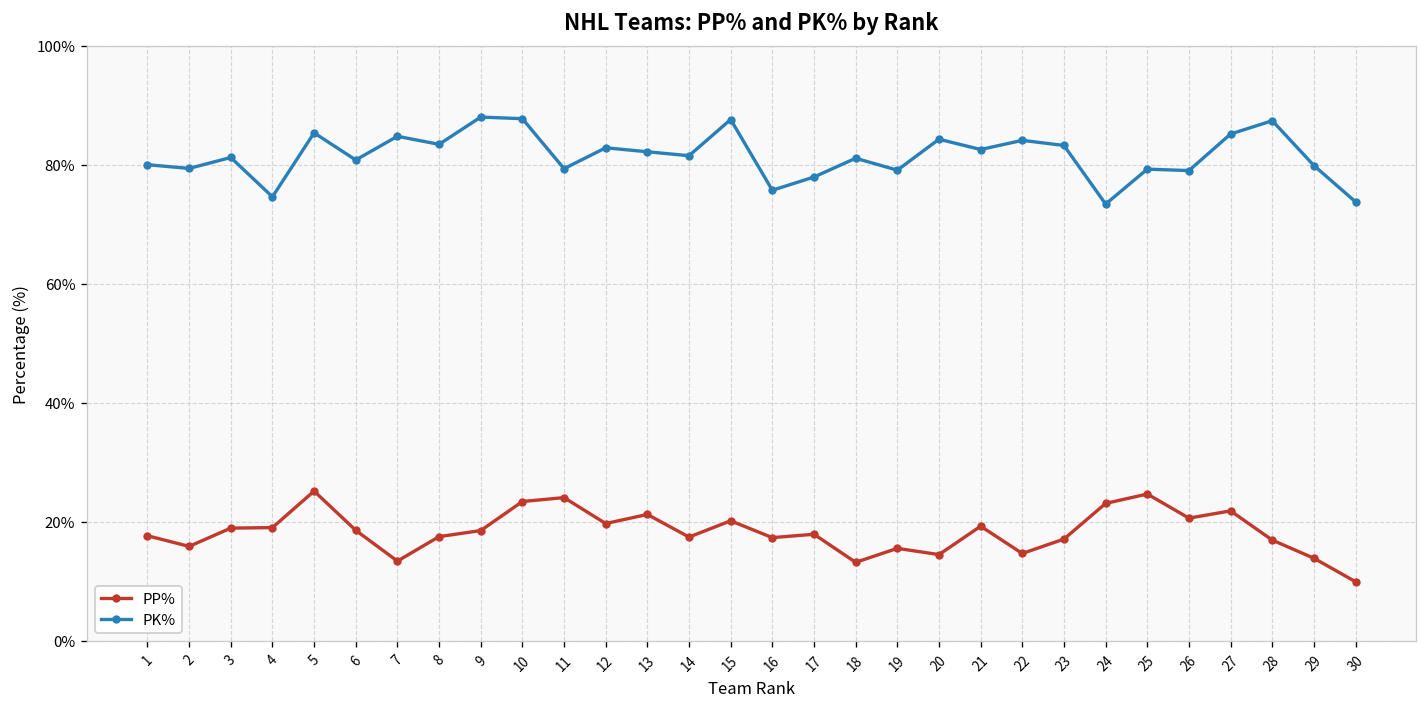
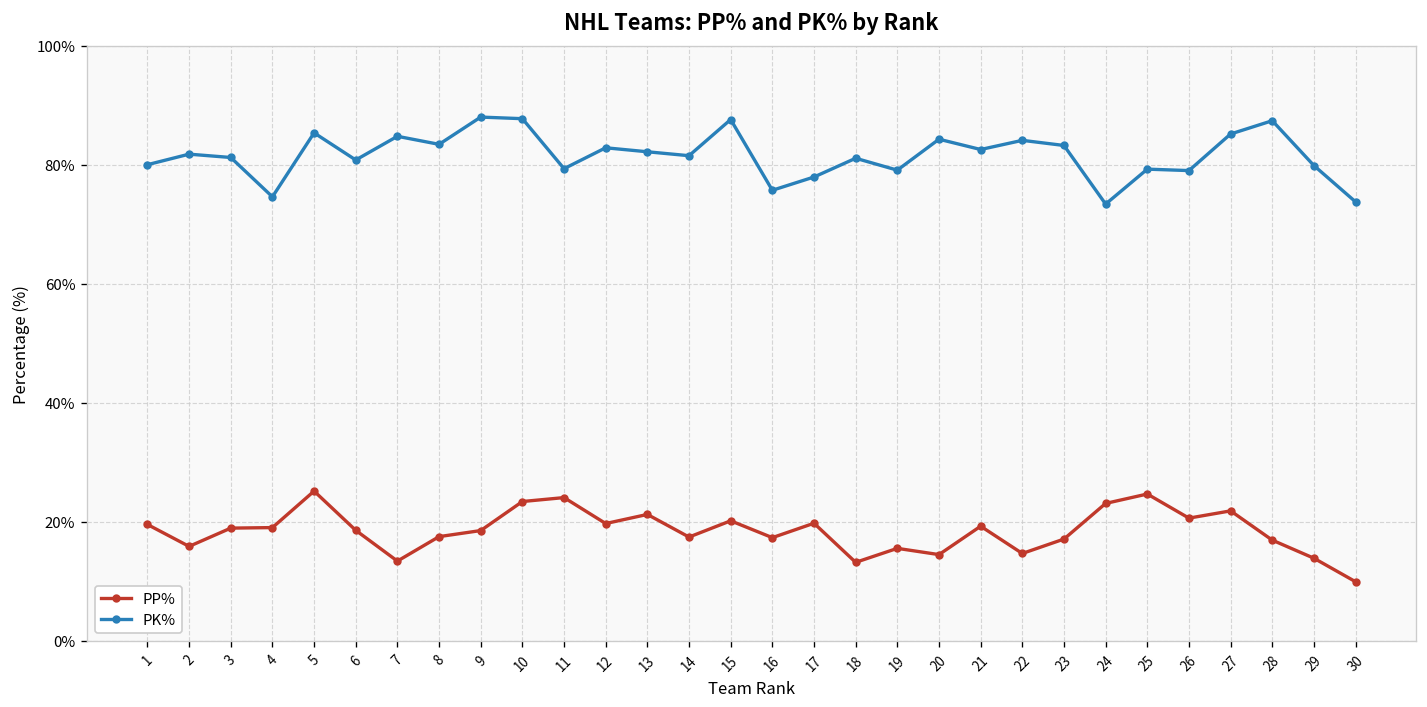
  {
    "PP%": {
-     "1": "18%",
+     "1": "20%",
      "2": "16%",
      "3": "19%",
      "4": "19%",
      "5": "25%",
      "6": "19%",
      "7": "13%",
      "8": "18%",
      "9": "19%",
      "10": "23%",
      "11": "24%",
      "12": "20%",
      "13": "21%",
      "14": "17%",
      "15": "20%",
      "16": "17%",
-     "17": "18%",
+     "17": "20%",
      "18": "13%",
      "19": "16%",
      "20": "14%",
      "21": "19%",
      "22": "15%",
      "23": "17%",
      "24": "23%",
      "25": "25%",
      "26": "21%",
      "27": "22%",
      "28": "17%",
      "29": "14%",
      "30": "10%"
    },
    "PK%": {
      "1": "80%",
-     "2": "79%",
+     "2": "82%",
      "3": "81%",
      "4": "75%",
      "5": "85%",
      "6": "81%",
      "7": "85%",
      "8": "83%",
      "9": "88%",
      "10": "88%",
      "11": "79%",
      "12": "83%",
      "13": "82%",
      "14": "82%",
      "15": "88%",
      "16": "76%",
      "17": "78%",
      "18": "81%",
      "19": "79%",
      "20": "84%",
      "21": "83%",
      "22": "84%",
      "23": "83%",
      "24": "73%",
      "25": "79%",
      "26": "79%",
      "27": "85%",
      "28": "87%",
      "29": "80%",
      "30": "74%"
    }
  }
